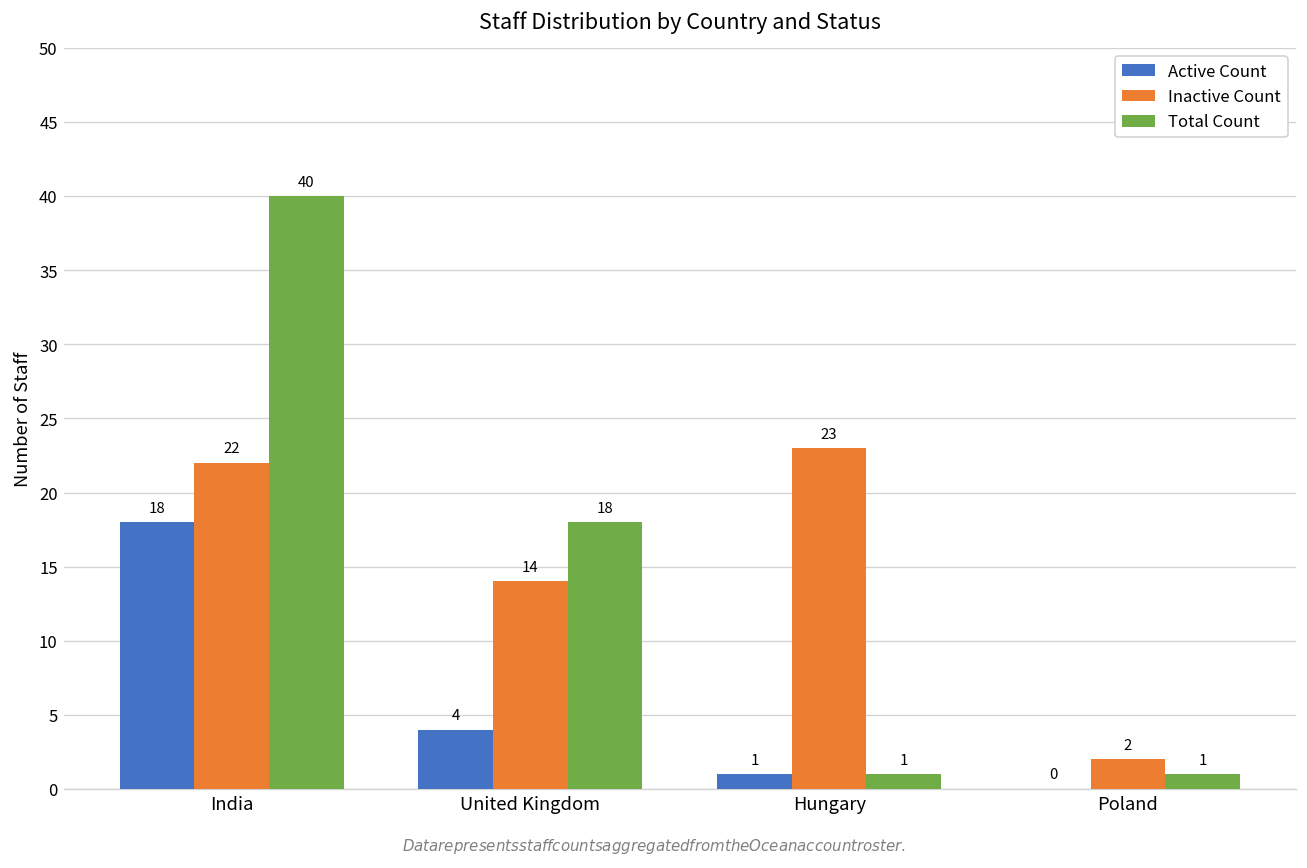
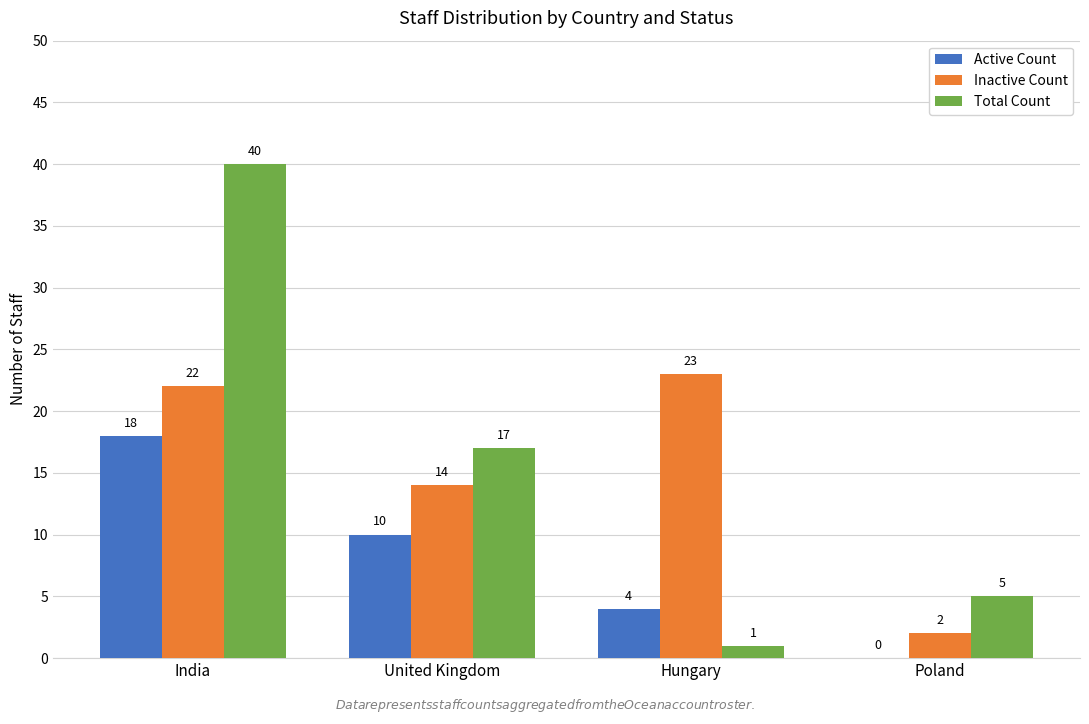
  {
    "Active Count": {
      "India": 18,
-     "United Kingdom": 4,
-     "Hungary": 1,
+     "United Kingdom": 10,
+     "Hungary": 4,
      "Poland": 0
    },
    "Inactive Count": {
      "India": 22,
      "United Kingdom": 14,
      "Hungary": 23,
      "Poland": 2
    },
    "Total Count": {
      "India": 40,
-     "United Kingdom": 18,
+     "United Kingdom": 17,
      "Hungary": 1,
-     "Poland": 1
+     "Poland": 5
    }
  }
